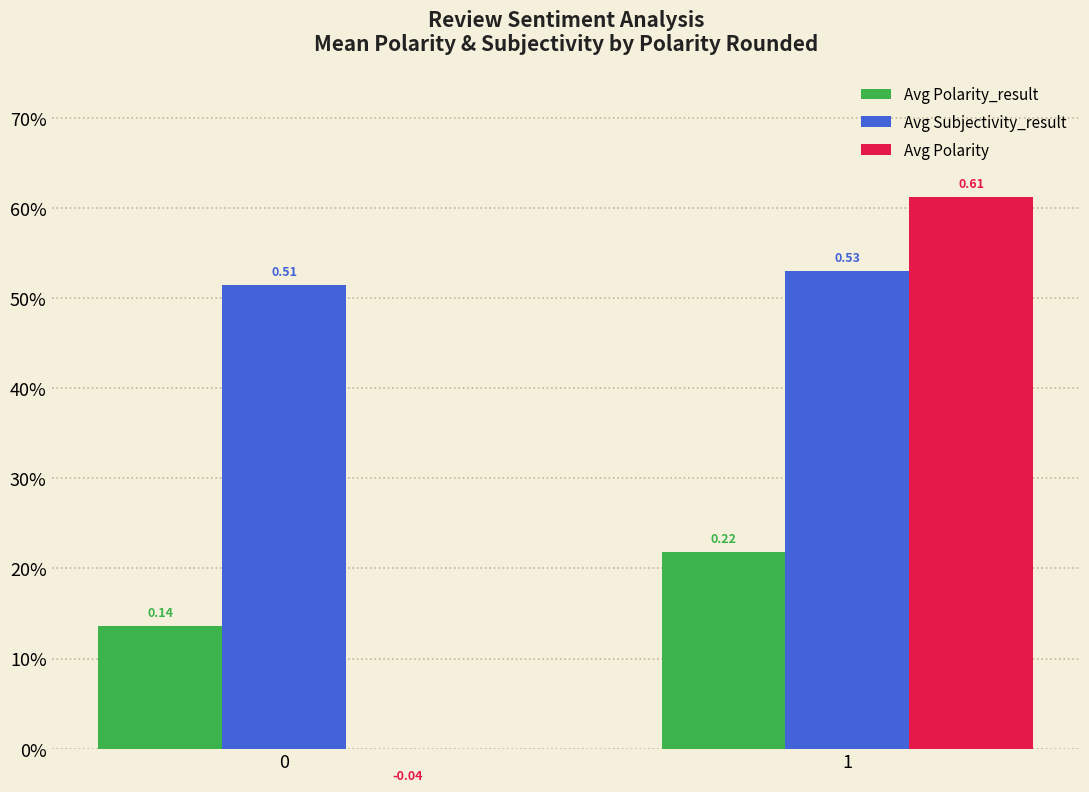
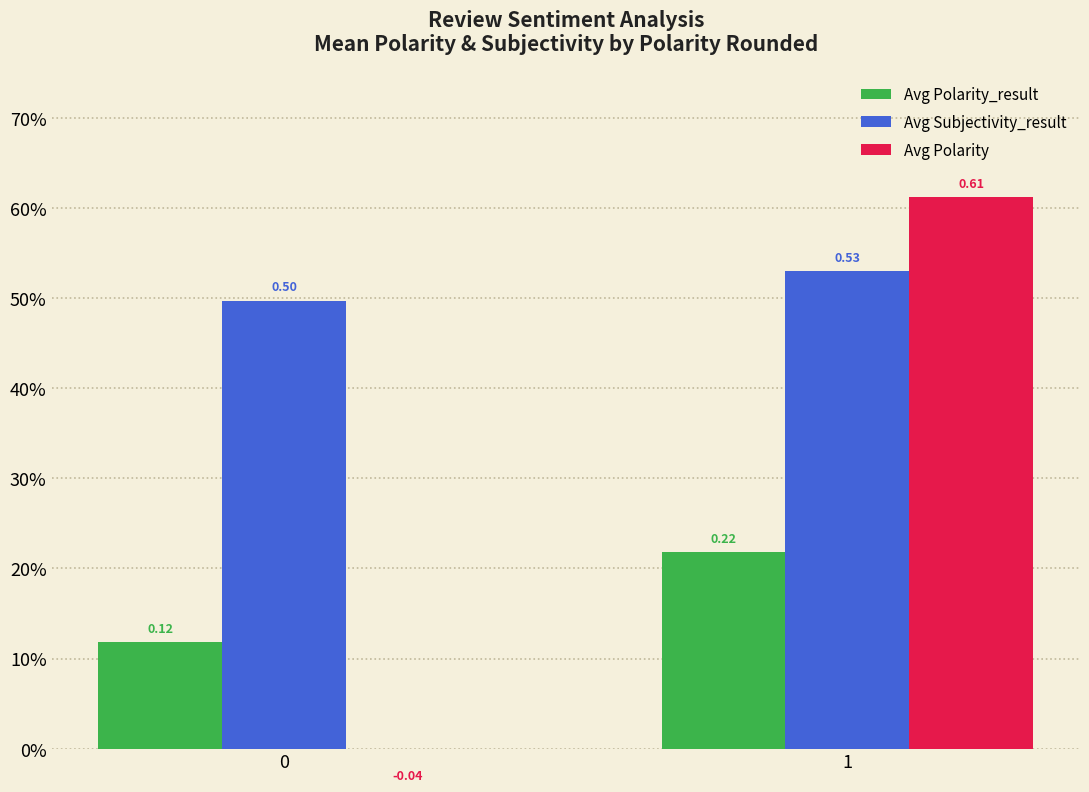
  {
    "Avg Polarity_result": {
-     "0": 0.14,
+     "0": 0.12,
      "1": 0.22
    },
    "Avg Subjectivity_result": {
-     "0": 0.51,
+     "0": 0.50,
      "1": 0.53
    },
    "Avg Polarity": {
      "1": 0.61
    }
  }
